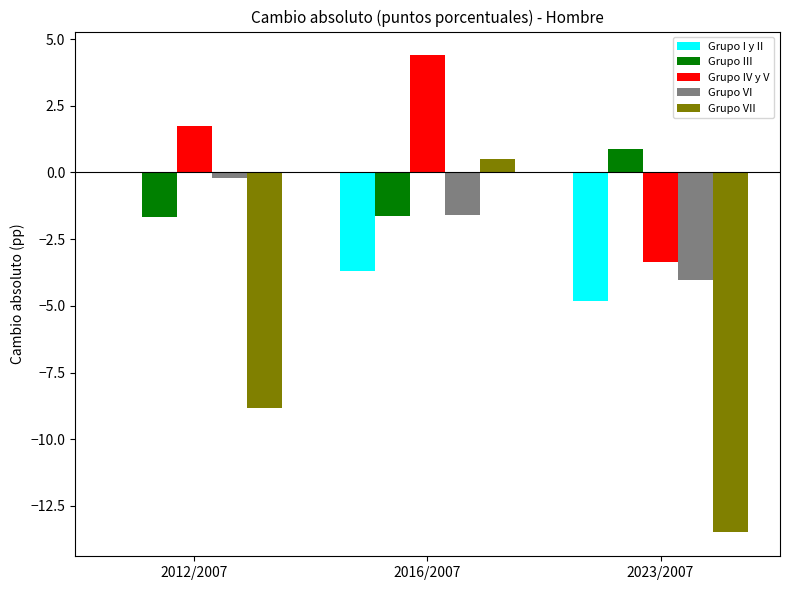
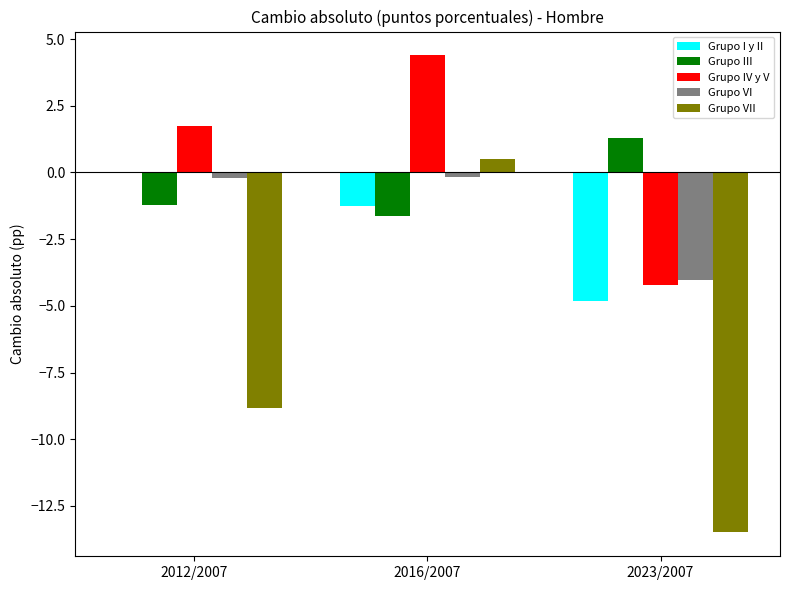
  {
    "Grupo I y II": {
-     "2016/2007": -3.7,
+     "2016/2007": -1.3,
      "2023/2007": -4.8
    },
    "Grupo III": {
-     "2012/2007": -1.7,
+     "2012/2007": -1.2,
      "2016/2007": -1.6,
-     "2023/2007": 0.9
+     "2023/2007": 1.3
    },
    "Grupo IV y V": {
      "2012/2007": 1.7,
      "2016/2007": 4.4,
-     "2023/2007": -3.4
+     "2023/2007": -4.2
    },
    "Grupo VI": {
      "2012/2007": -0.2,
-     "2016/2007": -1.6,
+     "2016/2007": -0.2,
      "2023/2007": -4.0
    },
    "Grupo VII": {
      "2012/2007": -8.8,
      "2016/2007": 0.5,
      "2023/2007": -13.5
    }
  }
